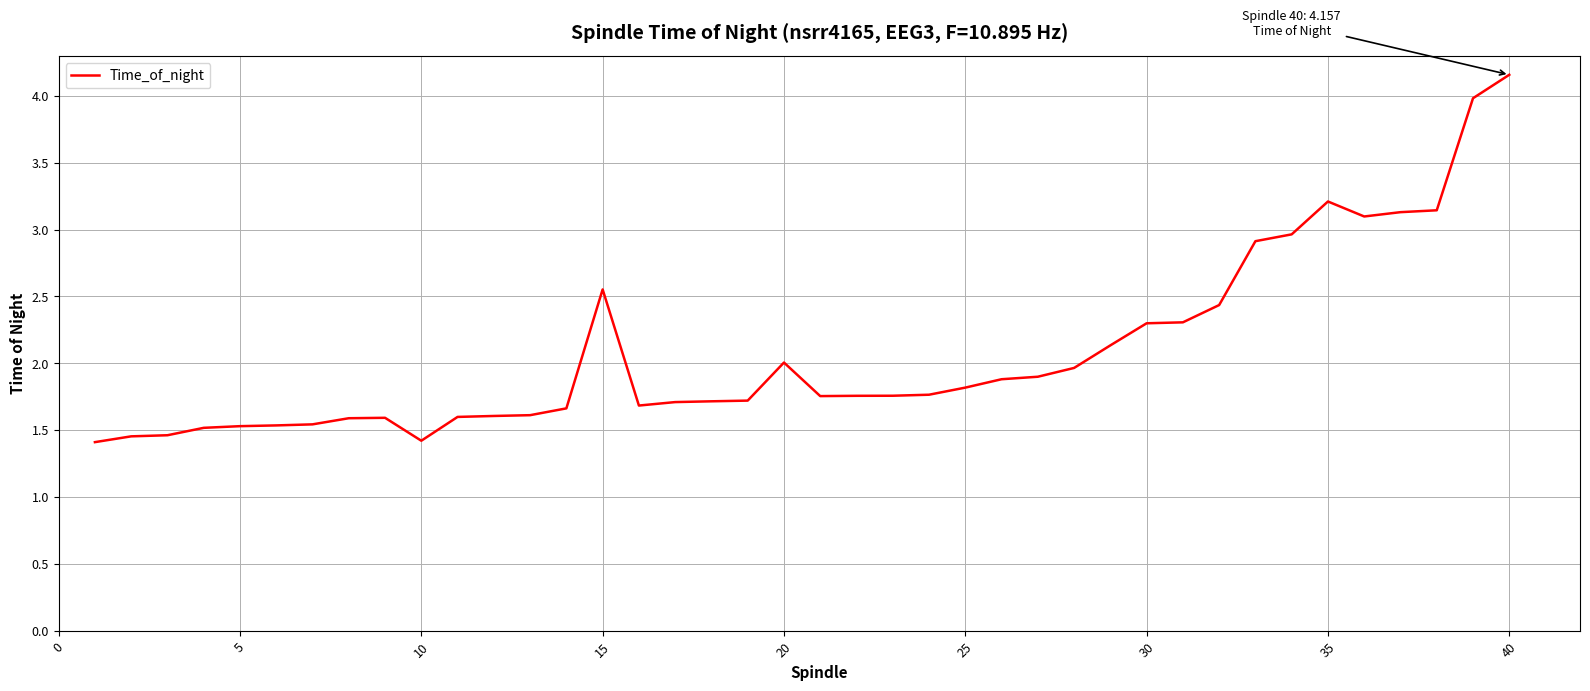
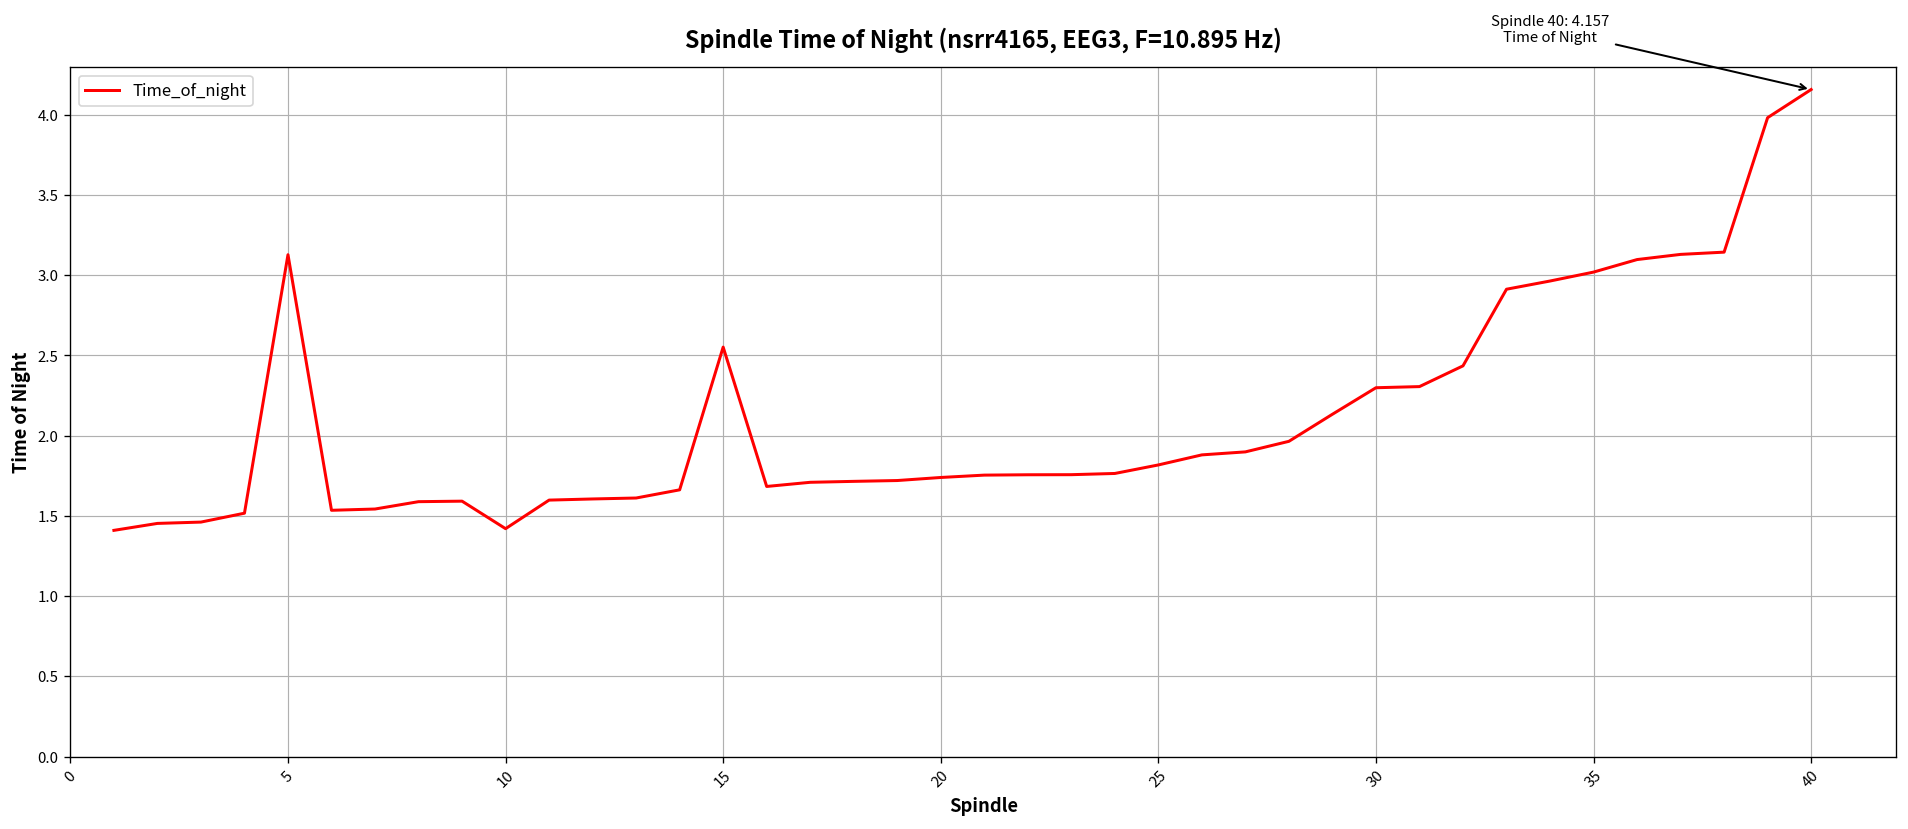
  {
-   "5": 1.53,
+   "5": 3.13,
    "10": 1.42,
    "15": 2.55,
-   "20": 2.01,
+   "20": 1.74,
    "25": 1.82,
    "30": 2.30,
-   "35": 3.21
+   "35": 3.02
  }
